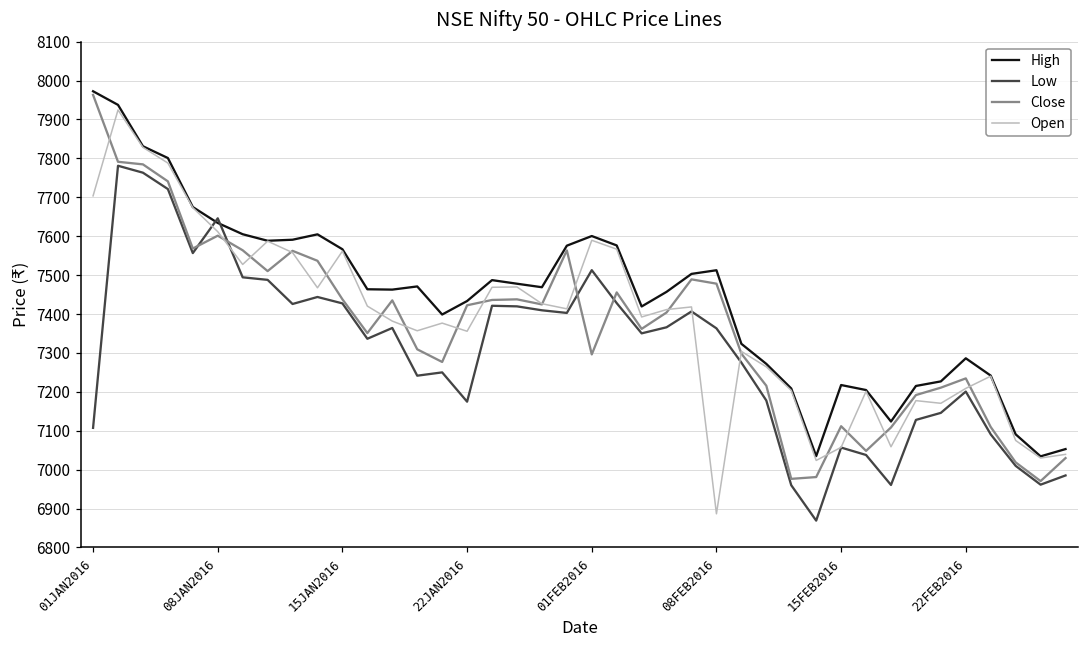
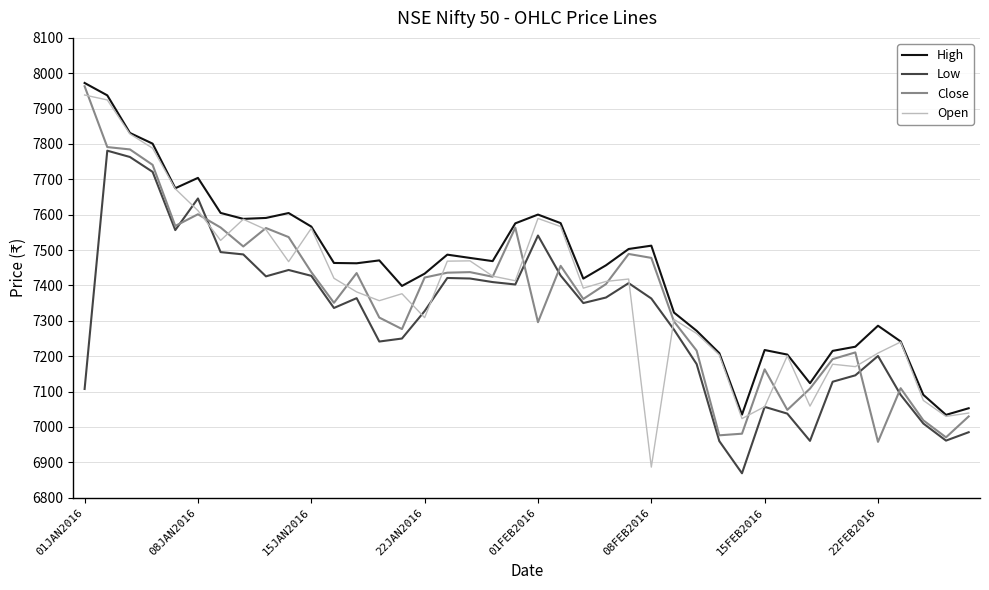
  {
    "High": {
      "01JAN2016": 7970,
-     "08JAN2016": 7630,
+     "08JAN2016": 7700,
      "22JAN2016": 7430,
      "01FEB2016": 7600,
      "08FEB2016": 7510,
      "15FEB2016": 7220,
      "22FEB2016": 7290
    },
    "Low": {
      "01JAN2016": 7110,
      "08JAN2016": 7650,
      "15JAN2016": 7430,
-     "22JAN2016": 7170,
-     "01FEB2016": 7510,
+     "22JAN2016": 7330,
+     "01FEB2016": 7540,
      "08FEB2016": 7360,
      "22FEB2016": 7200
    },
    "Close": {
      "01JAN2016": 7960,
      "08JAN2016": 7600,
      "15JAN2016": 7440,
      "22JAN2016": 7420,
      "01FEB2016": 7300,
      "08FEB2016": 7480,
-     "15FEB2016": 7110,
-     "22FEB2016": 7230
+     "15FEB2016": 7160,
+     "22FEB2016": 6960
    },
    "Open": {
-     "01JAN2016": 7700,
+     "01JAN2016": 7940,
      "08JAN2016": 7610,
-     "22JAN2016": 7360,
+     "22JAN2016": 7310,
      "01FEB2016": 7590,
      "08FEB2016": 6890,
      "22FEB2016": 7210
    }
  }
